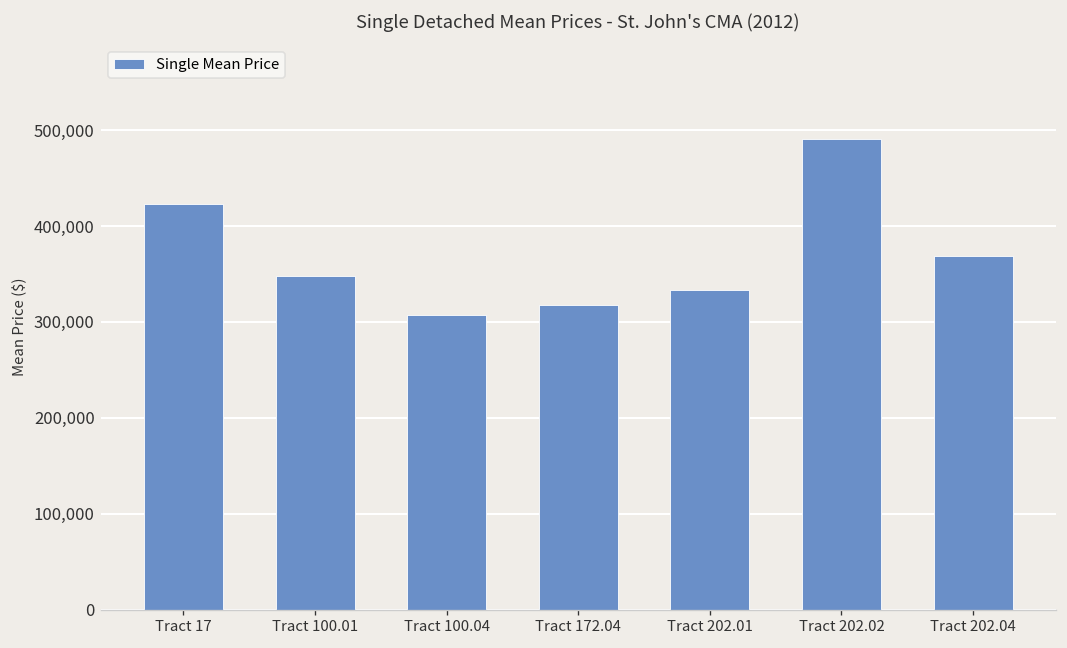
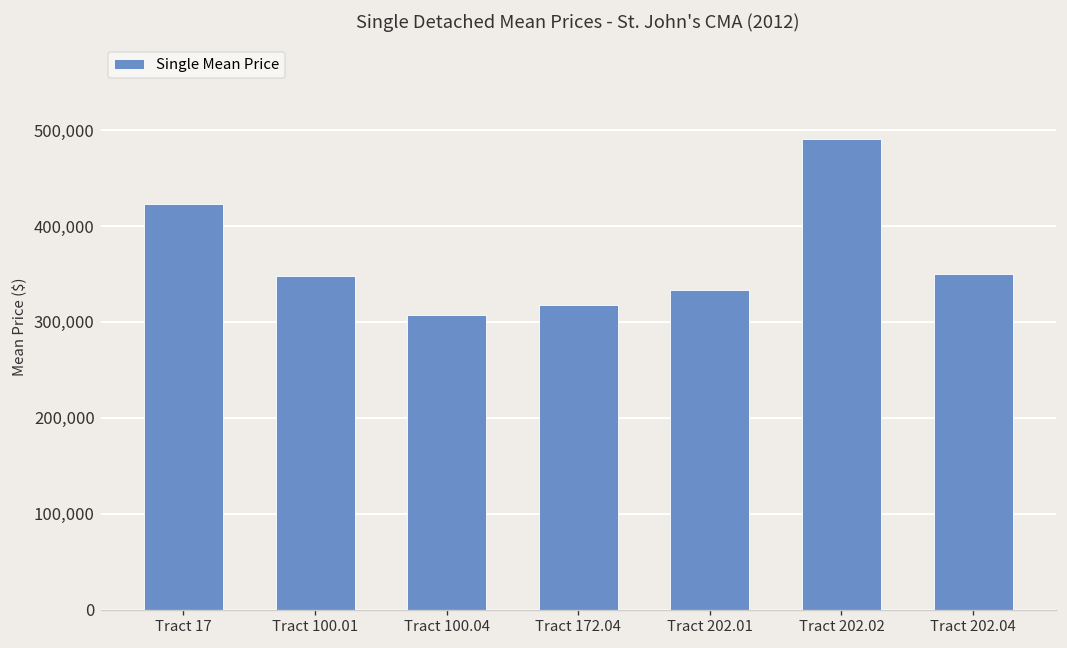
  {
    "Tract 17": "420,000",
    "Tract 100.01": "350,000",
    "Tract 100.04": "310,000",
    "Tract 172.04": "320,000",
    "Tract 202.01": "330,000",
    "Tract 202.02": "490,000",
-   "Tract 202.04": "370,000"
+   "Tract 202.04": "350,000"
  }
